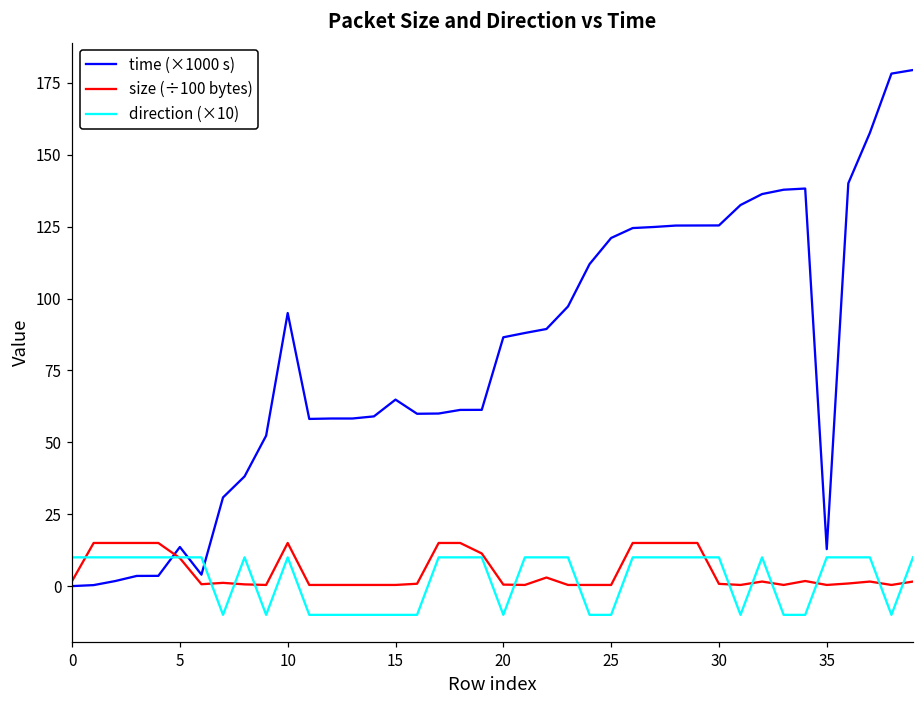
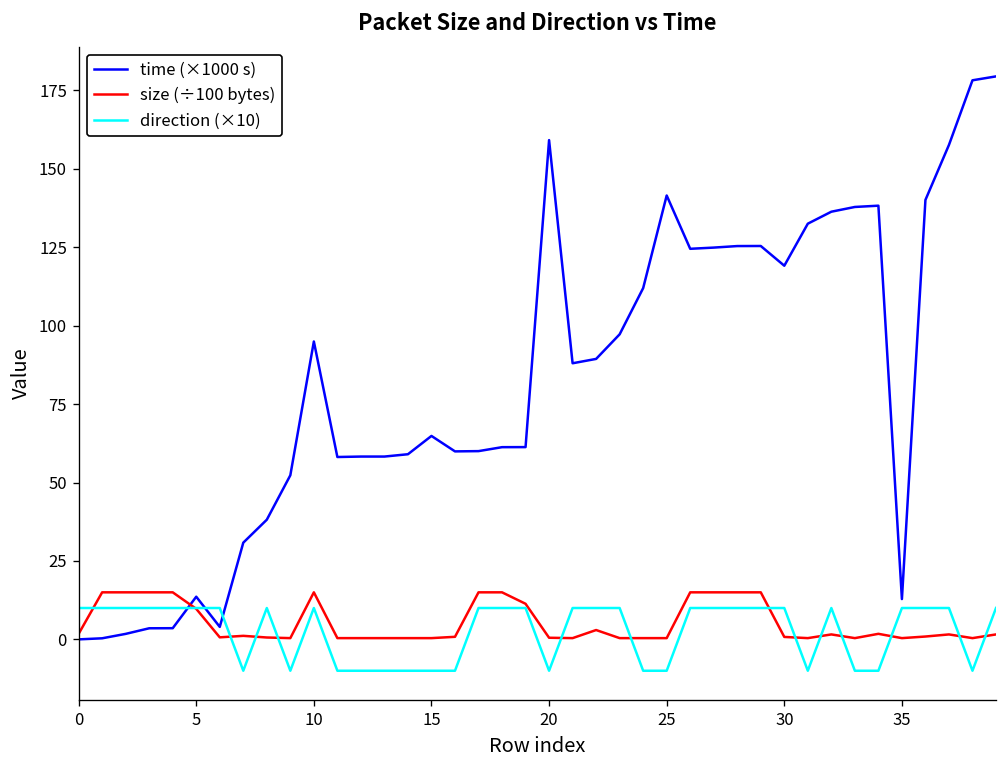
  {
    "time (×1000 s)": {
      "0": 0,
      "5": 14,
      "10": 95,
      "15": 65,
-     "20": 87,
-     "25": 121,
-     "30": 125,
+     "20": 159,
+     "25": 142,
+     "30": 119,
      "35": 13
    },
    "size (÷100 bytes)": {
      "0": 2,
      "10": 15,
      "15": 0,
      "20": 1,
      "25": 0,
      "30": 1,
      "35": 0
    },
    "direction (×10)": {
      "0": 10,
      "10": 10,
      "15": -10,
      "20": -10,
      "25": -10,
      "30": 10,
      "35": 10
    }
  }
